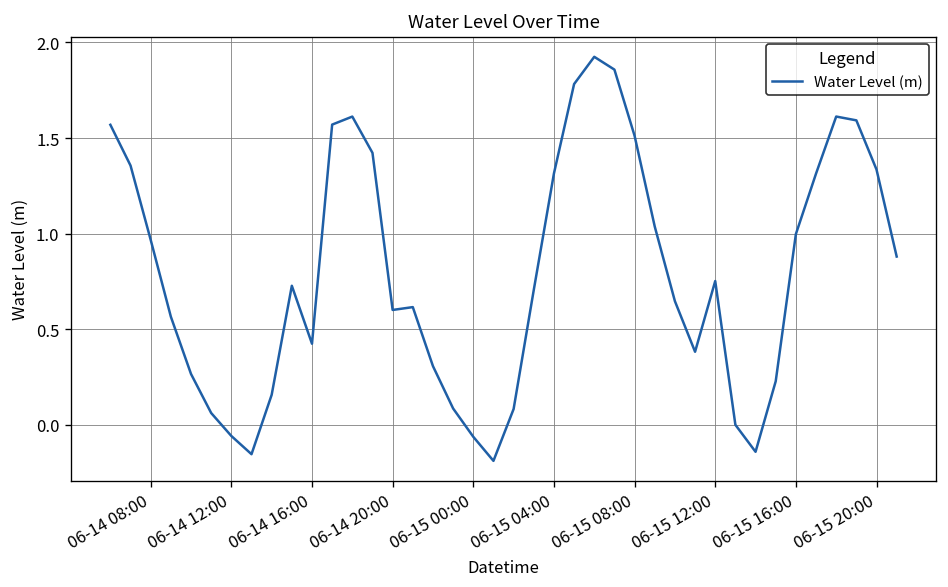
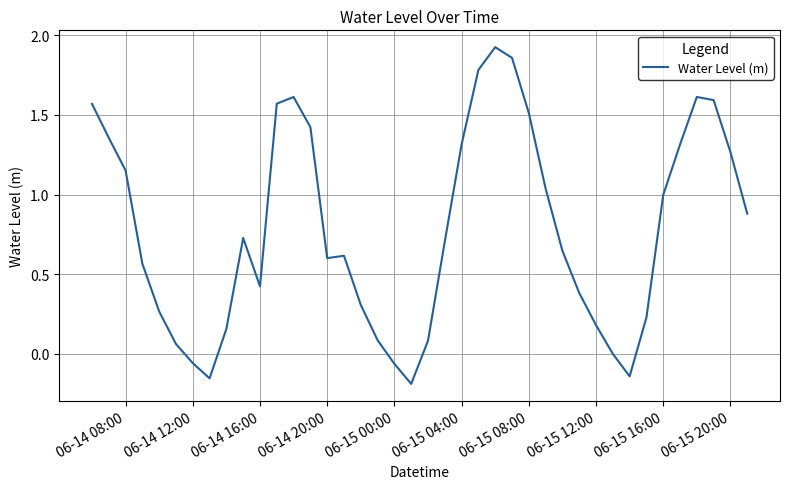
  {
-   "06-14 08:00": 0.97,
+   "06-14 08:00": 1.15,
    "06-14 12:00": -0.06,
    "06-14 16:00": 0.42,
    "06-14 20:00": 0.60,
    "06-15 00:00": -0.06,
    "06-15 04:00": 1.31,
    "06-15 08:00": 1.51,
-   "06-15 12:00": 0.75,
+   "06-15 12:00": 0.18,
    "06-15 16:00": 1.00,
-   "06-15 20:00": 1.34
+   "06-15 20:00": 1.27
  }
